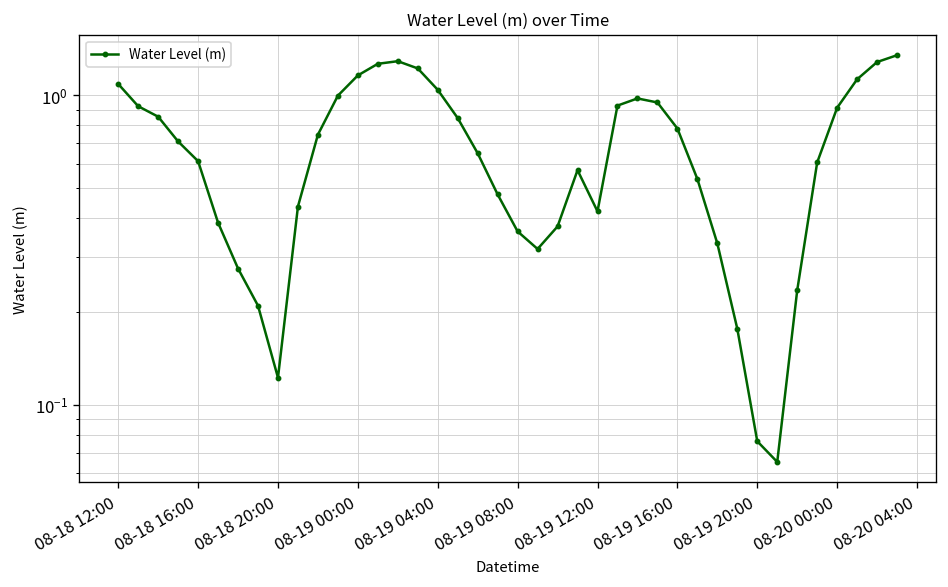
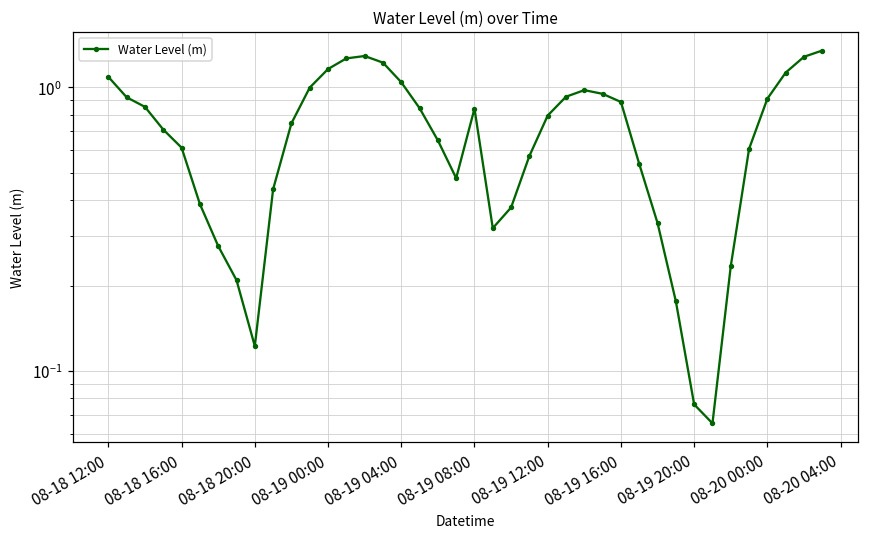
  {
    "08-18 12:00": 1.09,
    "08-18 16:00": 0.61,
    "08-18 20:00": 0.12,
    "08-19 00:00": 1.2,
    "08-19 04:00": 1.04,
-   "08-19 08:00": 0.36,
-   "08-19 12:00": 0.42,
-   "08-19 16:00": 0.78,
+   "08-19 08:00": 0.84,
+   "08-19 12:00": 0.80,
+   "08-19 16:00": 0.89,
    "08-19 20:00": 0.076,
    "08-20 00:00": 0.91
  }
